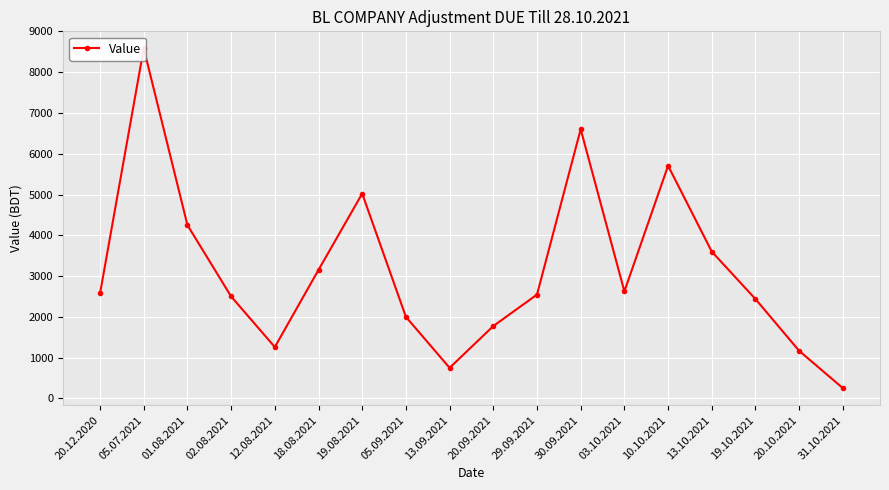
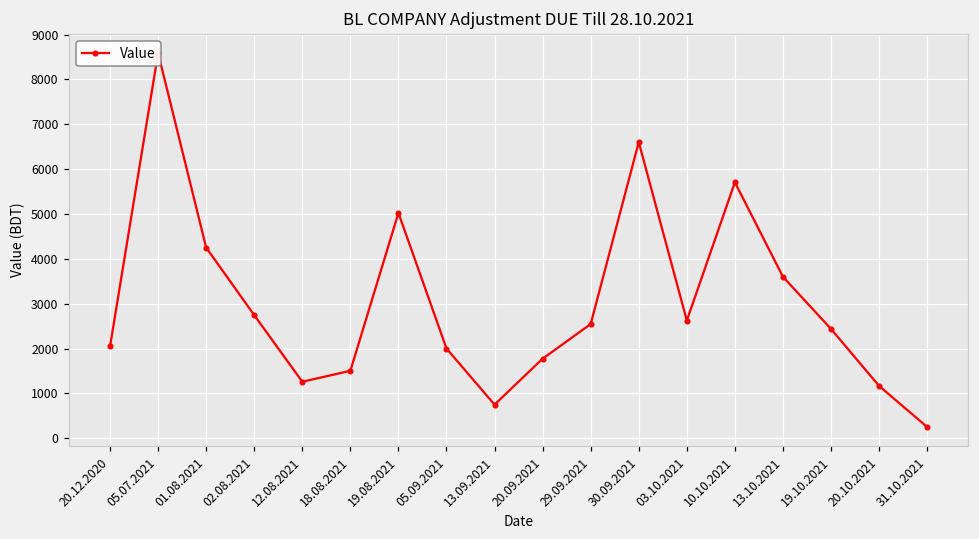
  {
-   "20.12.2020": 2600,
+   "20.12.2020": 2100,
    "01.08.2021": 4300,
-   "02.08.2021": 2500,
+   "02.08.2021": 2700,
    "12.08.2021": 1300,
-   "18.08.2021": 3200,
+   "18.08.2021": 1500,
    "19.08.2021": 5000,
    "05.09.2021": 2000,
    "13.09.2021": 800,
    "20.09.2021": 1800,
    "29.09.2021": 2500,
    "30.09.2021": 6600,
    "03.10.2021": 2600,
    "10.10.2021": 5700,
    "13.10.2021": 3600,
    "19.10.2021": 2400,
    "20.10.2021": 1200,
    "31.10.2021": 300
  }
